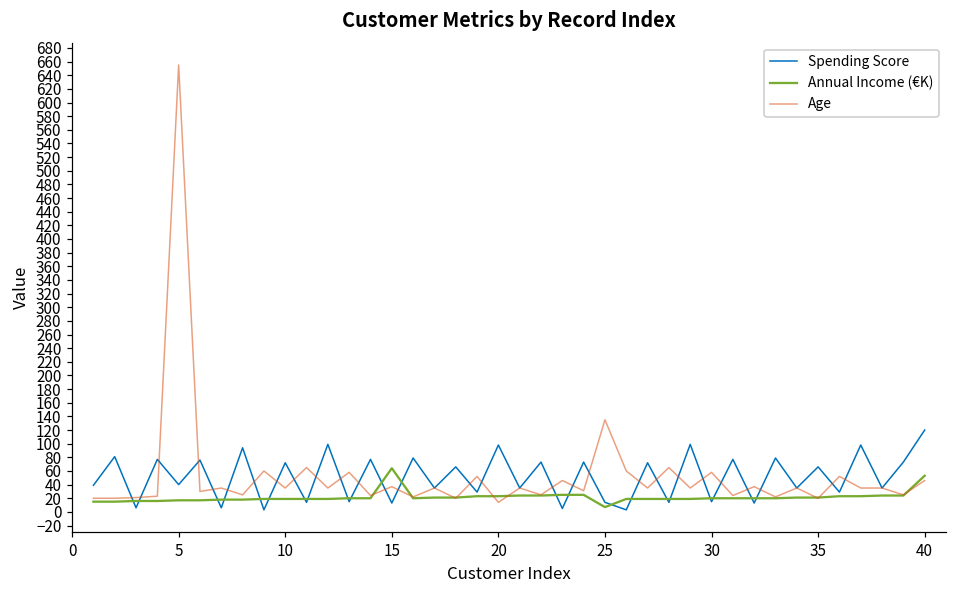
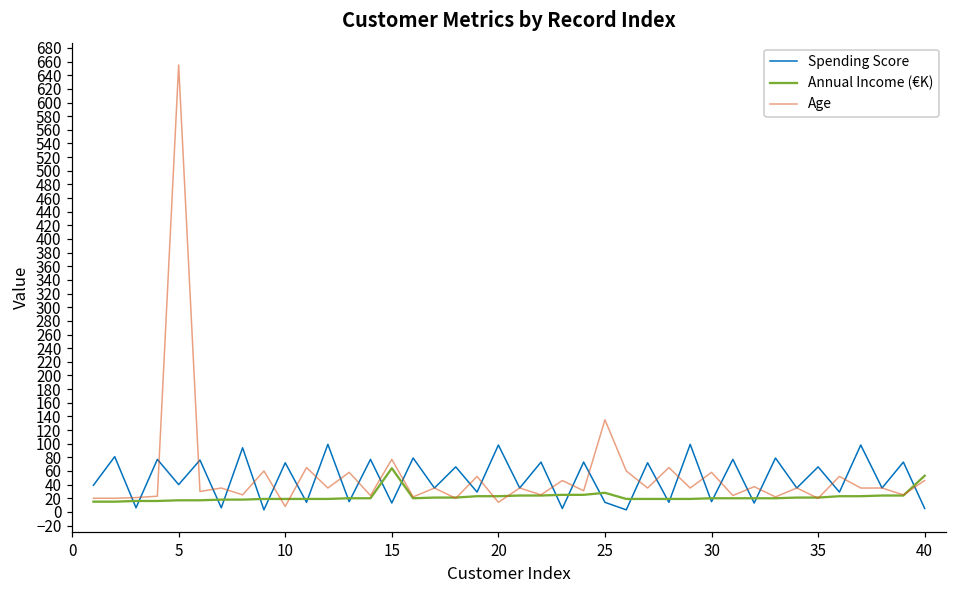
  {
    "Spending Score": {
      "5": 40,
      "10": 70,
      "15": 10,
      "20": 100,
      "25": 10,
      "30": 20,
      "35": 70,
-     "40": 120
+     "40": 10
    },
    "Annual Income (€K)": {
      "5": 20,
      "10": 20,
      "15": 60,
      "20": 20,
-     "25": 10,
+     "25": 30,
      "30": 20,
      "40": 50
    },
    "Age": {
      "5": 660,
-     "10": 40,
-     "15": 40,
+     "10": 10,
+     "15": 80,
      "20": 10,
      "25": 140,
      "30": 60,
      "40": 50
    }
  }
